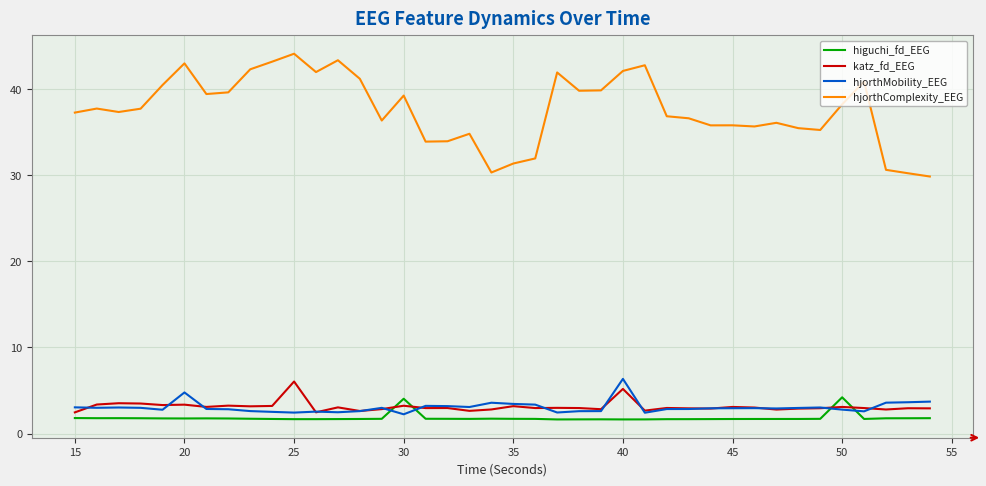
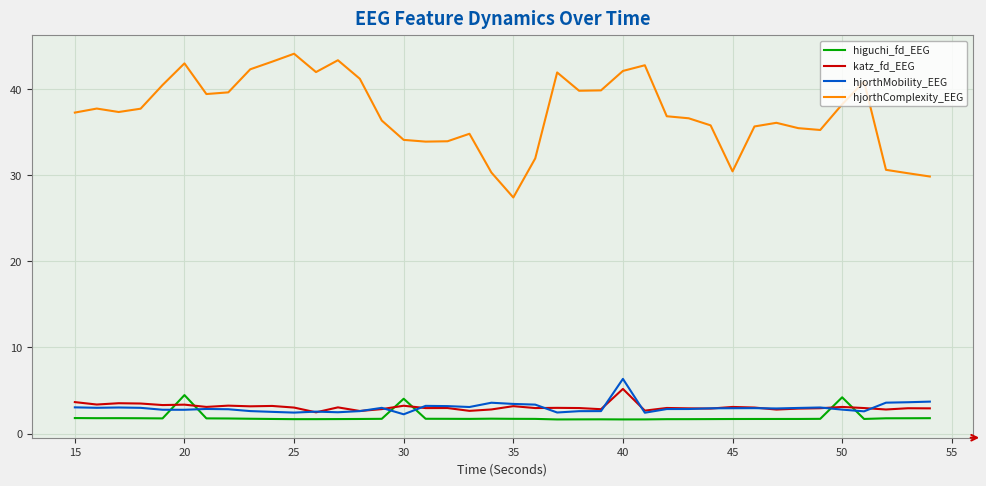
  {
    "higuchi_fd_EEG": {
      "15": 2,
-     "20": 2,
+     "20": 4,
      "25": 2,
      "30": 4,
      "35": 2,
      "40": 2,
      "45": 2,
      "50": 4
    },
    "katz_fd_EEG": {
-     "15": 2,
+     "15": 4,
      "20": 3,
-     "25": 6,
+     "25": 3,
      "30": 3,
      "40": 5,
      "50": 3
    },
    "hjorthMobility_EEG": {
      "15": 3,
-     "20": 5,
+     "20": 3,
      "25": 2,
      "30": 2,
      "40": 6,
      "50": 3
    },
    "hjorthComplexity_EEG": {
      "15": 37,
      "20": 43,
      "25": 44,
-     "30": 39,
-     "35": 31,
+     "30": 34,
+     "35": 27,
      "40": 42,
-     "45": 36
+     "45": 30
    }
  }
